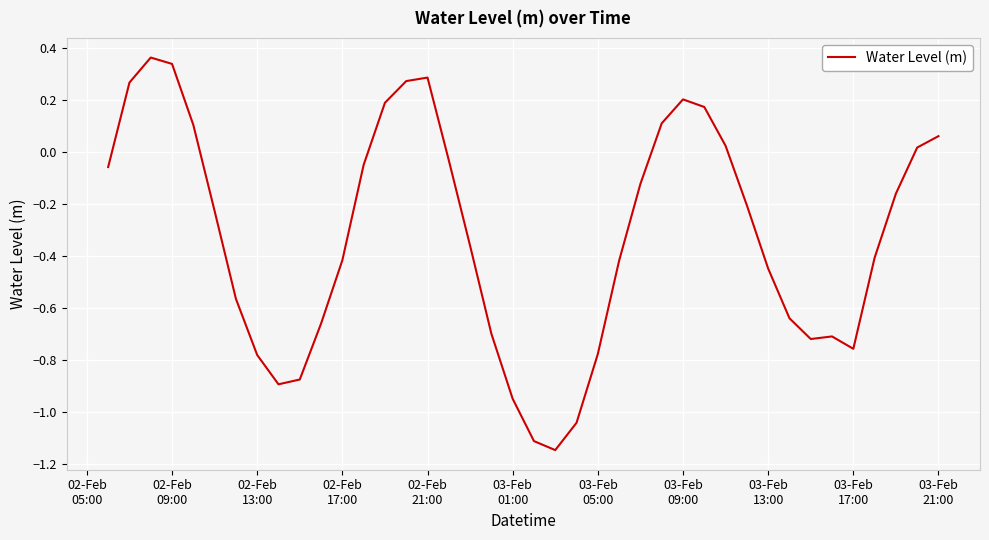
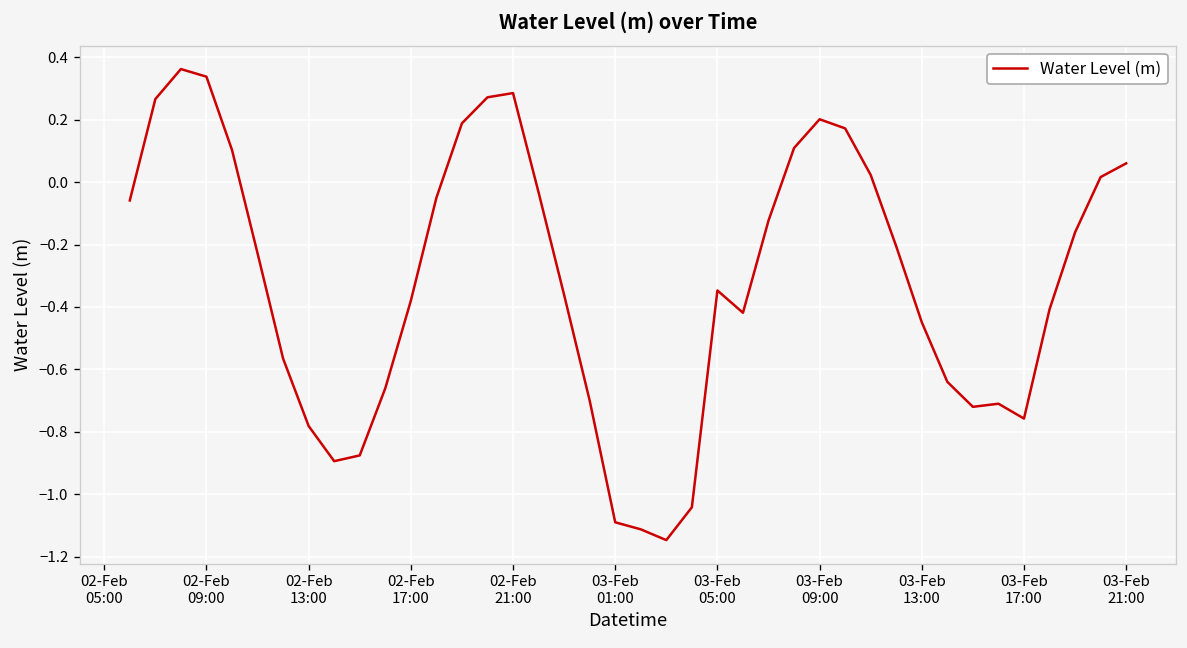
  {
    "02-Feb 09:00": 0.34,
    "02-Feb 13:00": -0.78,
-   "02-Feb 17:00": -0.42,
+   "02-Feb 17:00": -0.38,
    "02-Feb 21:00": 0.29,
-   "03-Feb 01:00": -0.95,
-   "03-Feb 05:00": -0.78,
+   "03-Feb 01:00": -1.09,
+   "03-Feb 05:00": -0.35,
    "03-Feb 09:00": 0.20,
    "03-Feb 13:00": -0.45,
    "03-Feb 17:00": -0.76,
    "03-Feb 21:00": 0.06
  }
